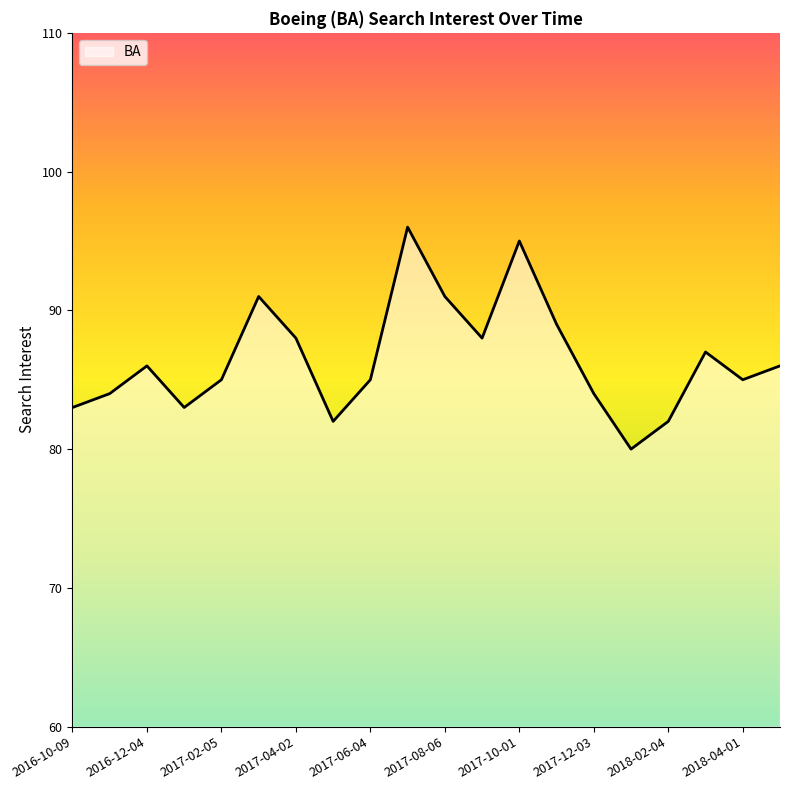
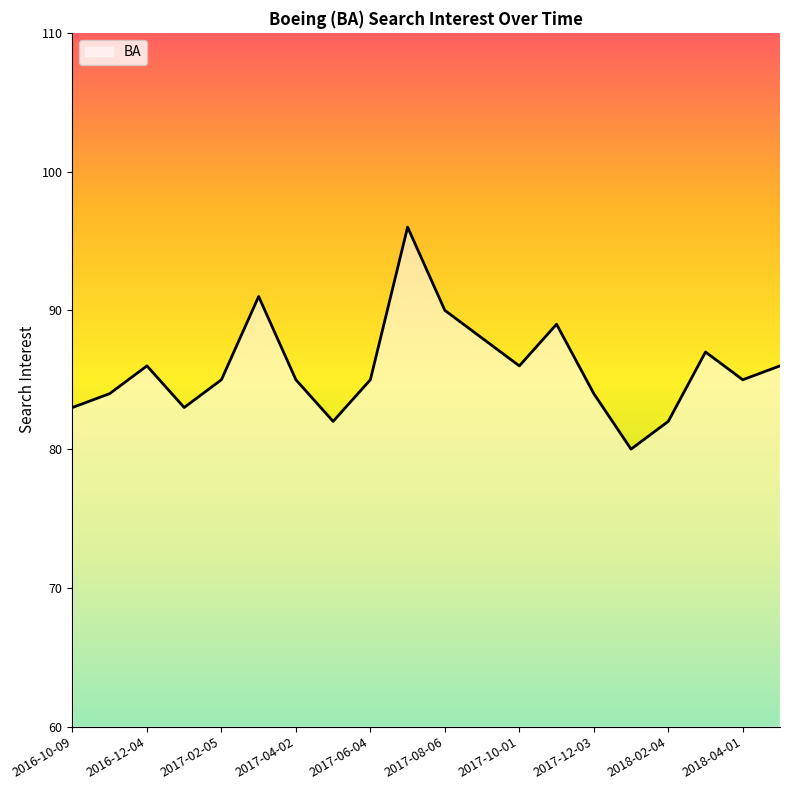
  {
    "2016-10-09": 83,
    "2016-12-04": 86,
    "2017-02-05": 85,
-   "2017-04-02": 88,
+   "2017-04-02": 85,
    "2017-06-04": 85,
-   "2017-08-06": 91,
-   "2017-10-01": 95,
+   "2017-08-06": 90,
+   "2017-10-01": 86,
    "2017-12-03": 84,
    "2018-02-04": 82,
    "2018-04-01": 85
  }
